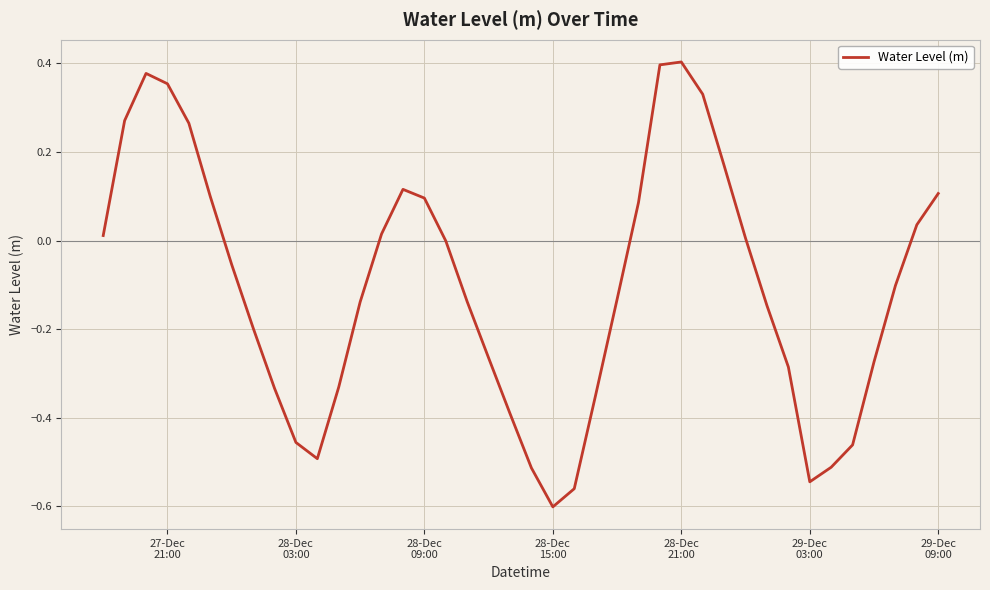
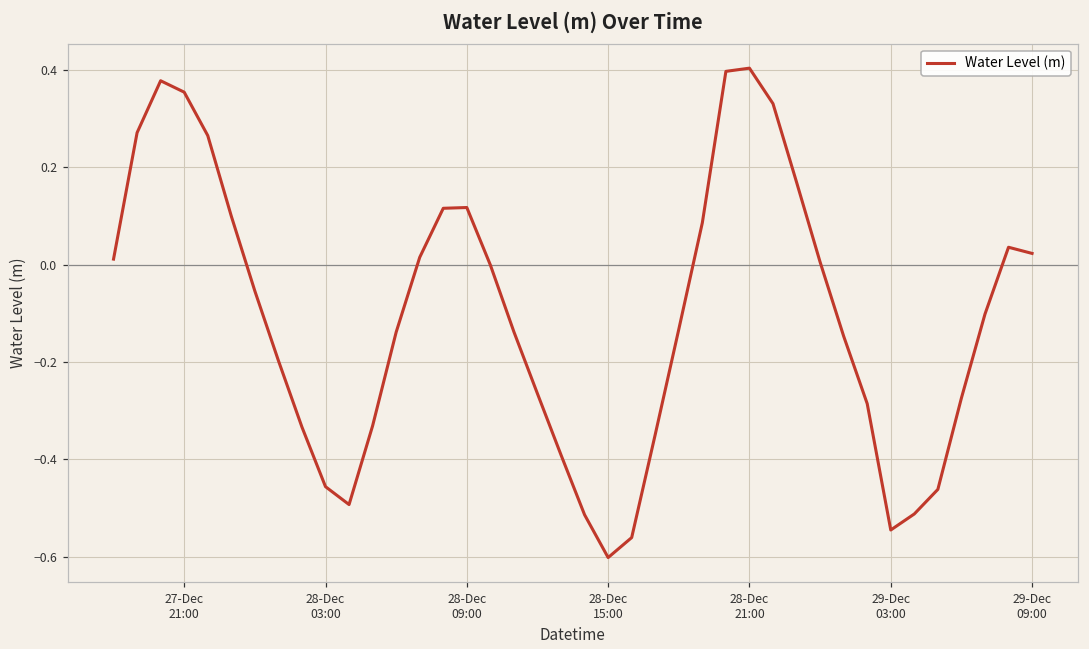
  {
    "27-Dec 21:00": 0.35,
    "28-Dec 03:00": -0.46,
-   "28-Dec 09:00": 0.10,
+   "28-Dec 09:00": 0.12,
    "28-Dec 15:00": -0.60,
    "28-Dec 21:00": 0.40,
    "29-Dec 03:00": -0.54,
-   "29-Dec 09:00": 0.11
+   "29-Dec 09:00": 0.02
  }
